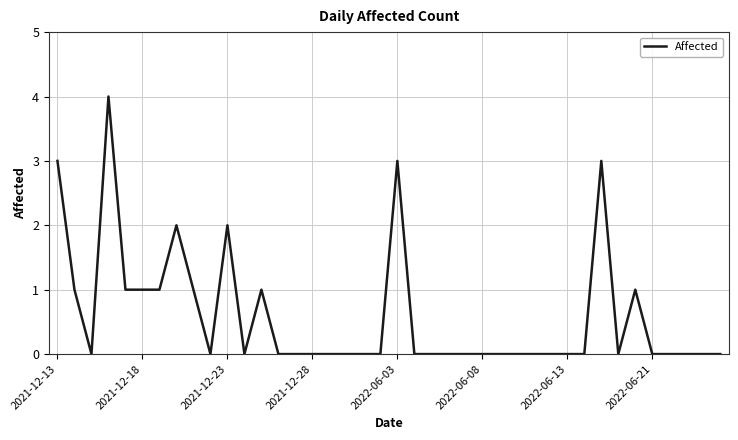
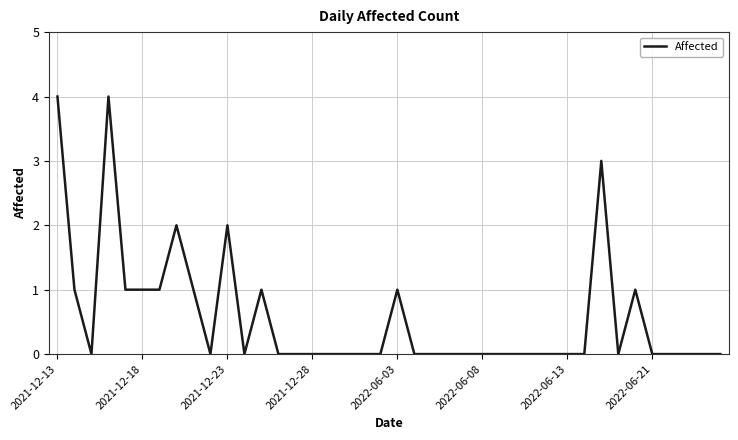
  {
-   "2021-12-13": 3,
+   "2021-12-13": 4,
    "2021-12-18": 1,
    "2021-12-23": 2,
    "2021-12-28": 0,
-   "2022-06-03": 3,
+   "2022-06-03": 1,
    "2022-06-08": 0,
    "2022-06-13": 0,
    "2022-06-21": 0
  }
